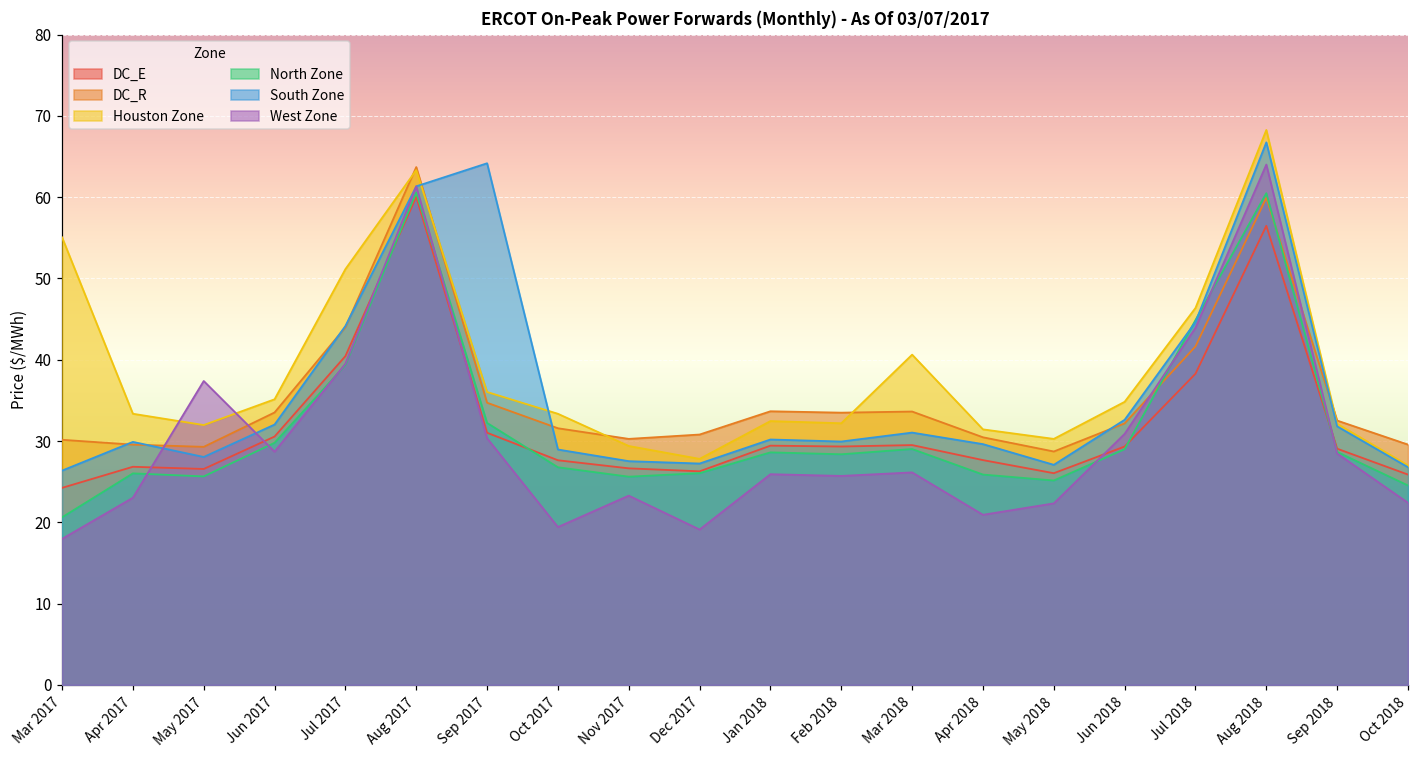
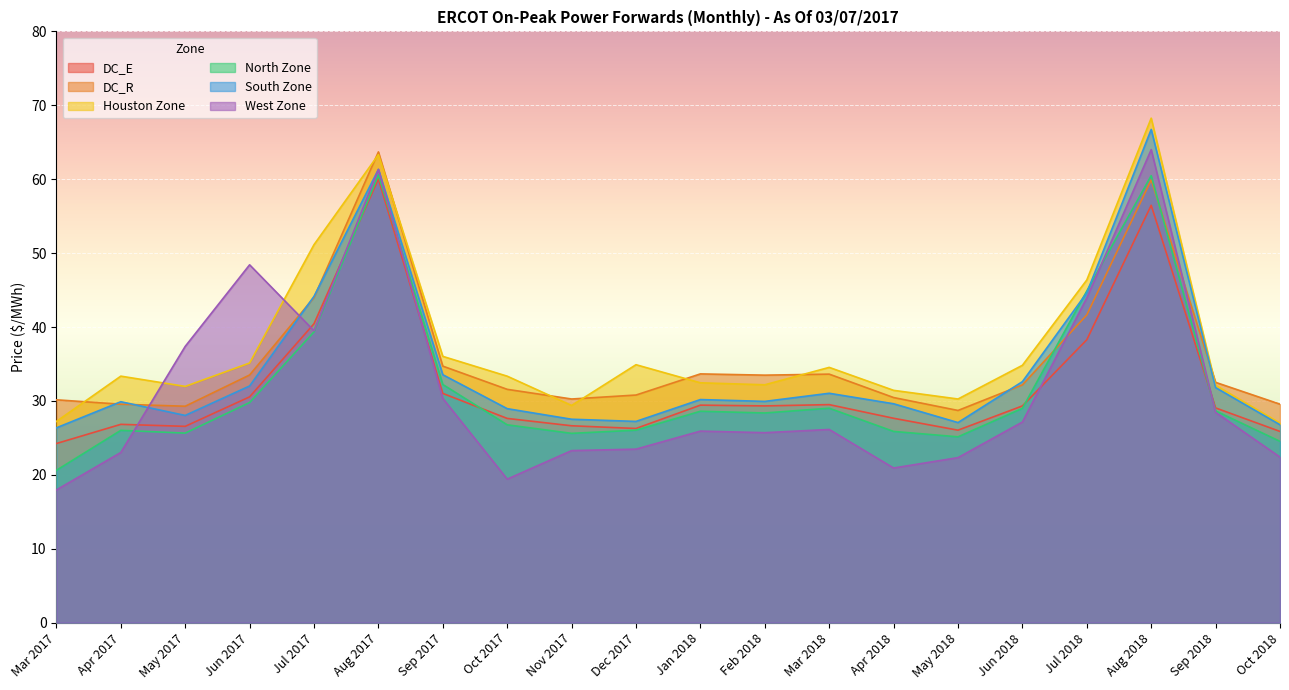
  {
    "Houston Zone": {
-     "Mar 2017": 55,
+     "Mar 2017": 27,
      "Apr 2017": 33,
      "May 2017": 32,
      "Jun 2017": 35,
      "Jul 2017": 51,
      "Aug 2017": 63,
      "Sep 2017": 36,
      "Oct 2017": 33,
      "Nov 2017": 29,
-     "Dec 2017": 28,
+     "Dec 2017": 35,
      "Jan 2018": 32,
      "Feb 2018": 32,
-     "Mar 2018": 41,
+     "Mar 2018": 35,
      "Apr 2018": 31,
      "May 2018": 30,
      "Jun 2018": 35,
      "Jul 2018": 46,
      "Aug 2018": 68
    },
    "North Zone": {
      "Mar 2017": 21,
      "Apr 2017": 26,
      "May 2017": 26,
      "Jun 2017": 30,
      "Aug 2017": 61,
      "Sep 2017": 32,
      "Oct 2017": 27,
      "Nov 2017": 26,
      "Jan 2018": 29,
      "Feb 2018": 28,
      "Mar 2018": 29,
      "Apr 2018": 26,
      "May 2018": 25,
      "Aug 2018": 60,
      "Oct 2018": 25
    },
    "South Zone": {
      "Mar 2017": 26,
      "May 2017": 28,
      "Jun 2017": 32,
-     "Sep 2017": 64,
+     "Sep 2017": 34,
      "Oct 2017": 29,
      "Nov 2017": 28,
      "Dec 2017": 27,
      "Jan 2018": 30,
      "Feb 2018": 30,
      "Mar 2018": 31,
      "Apr 2018": 30,
      "May 2018": 27,
      "Jun 2018": 33,
      "Aug 2018": 67
    },
    "West Zone": {
      "Mar 2017": 18,
      "Apr 2017": 23,
      "May 2017": 37,
-     "Jun 2017": 29,
+     "Jun 2017": 48,
      "Sep 2017": 30,
      "Oct 2017": 19,
      "Nov 2017": 23,
-     "Dec 2017": 19,
+     "Dec 2017": 23,
      "Jan 2018": 26,
      "Feb 2018": 26,
      "Mar 2018": 26,
      "Apr 2018": 21,
      "May 2018": 22,
-     "Jun 2018": 31,
+     "Jun 2018": 27,
      "Jul 2018": 44,
      "Aug 2018": 64,
      "Oct 2018": 22
    }
  }
